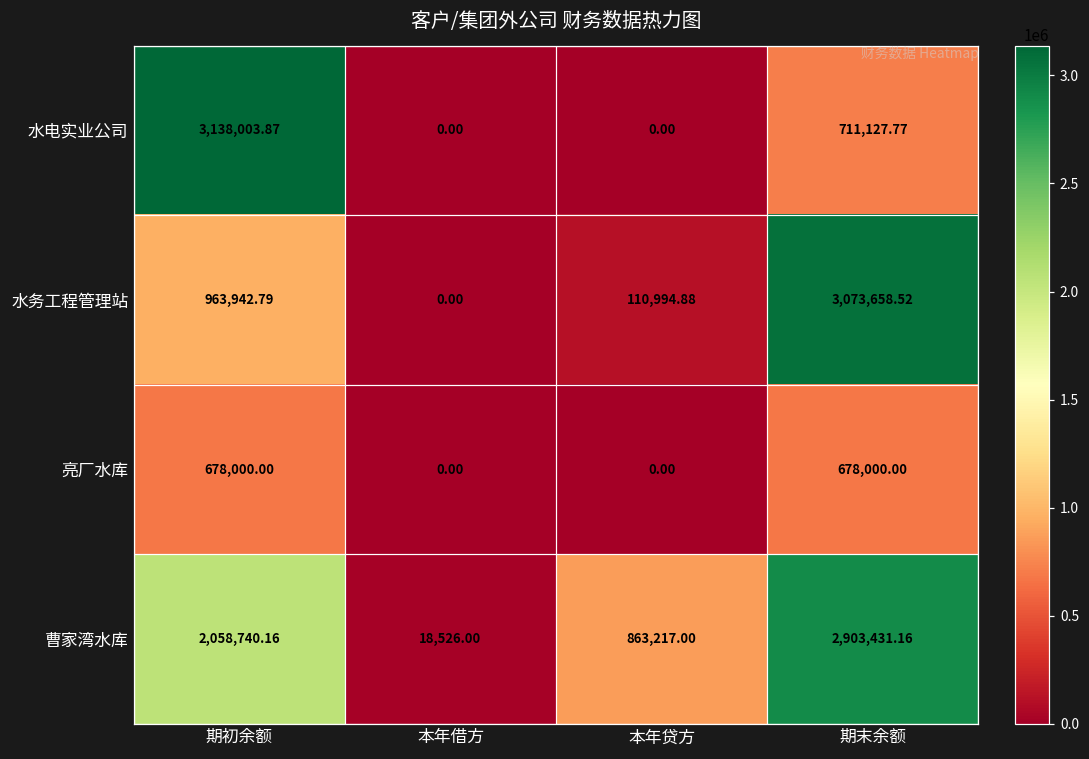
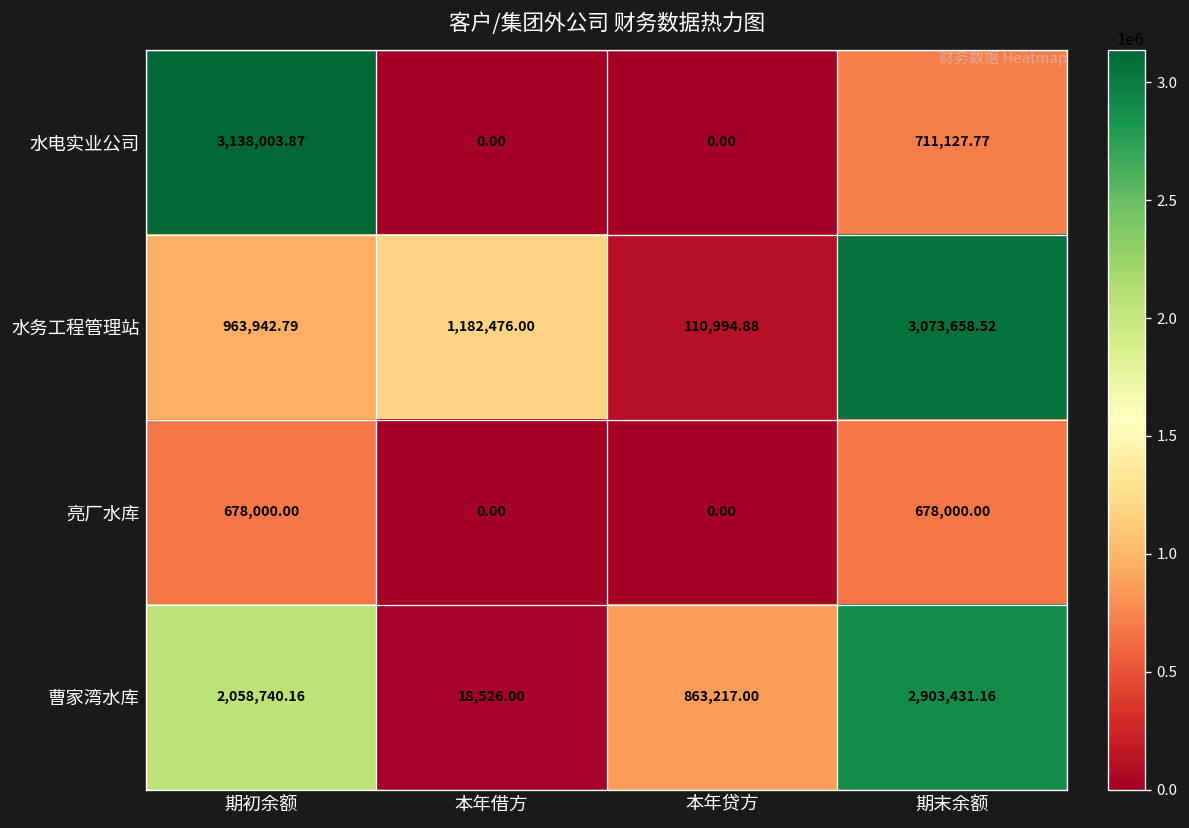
  {
    "水电实业公司": {
      "期初余额": "3,138,003.87",
      "本年借方": "0.00",
      "本年贷方": "0.00"
    },
    "水务工程管理站": {
      "期初余额": "963,942.79",
-     "本年借方": "0.00",
+     "本年借方": "1,182,476.00",
      "本年贷方": "110,994.88",
      "期末余额": "3,073,658.52"
    },
    "亮厂水库": {
      "期初余额": "678,000.00",
      "本年借方": "0.00",
      "本年贷方": "0.00",
      "期末余额": "678,000.00"
    },
    "曹家湾水库": {
      "期初余额": "2,058,740.16",
      "本年借方": "18,526.00",
      "本年贷方": "863,217.00",
      "期末余额": "2,903,431.16"
    }
  }
